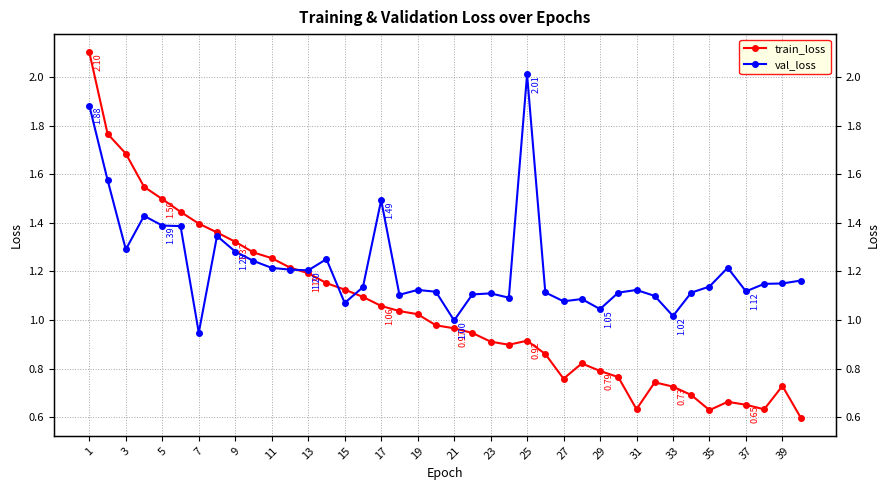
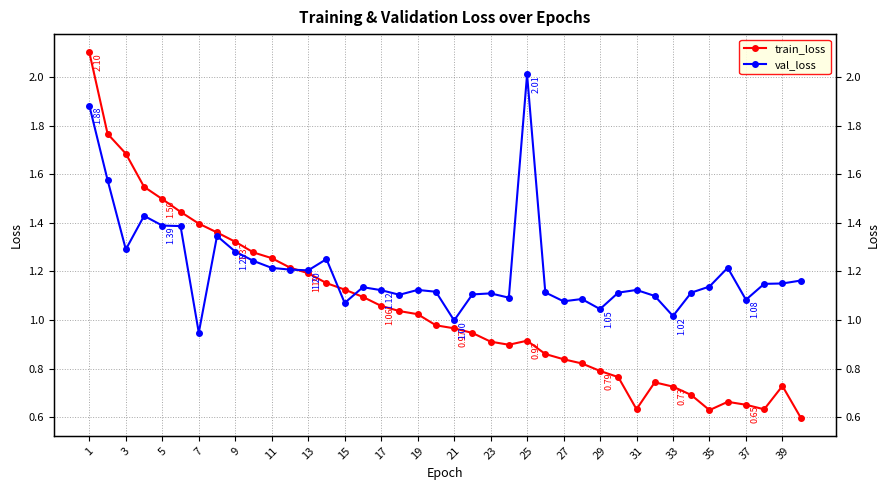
  {
    "train_loss": {
      "3": 1.68,
      "7": 1.40,
      "11": 1.25,
      "15": 1.13,
      "19": 1.02,
      "23": 0.91,
-     "27": 0.76,
+     "27": 0.84,
      "31": 0.63,
      "35": 0.63,
      "39": 0.73
    },
    "val_loss": {
      "1": 1.88,
      "5": 1.39,
-     "17": 1.49,
+     "17": 1.12,
      "25": 2.01,
      "29": 1.05,
      "33": 1.02,
-     "37": 1.12
+     "37": 1.08
    }
  }
